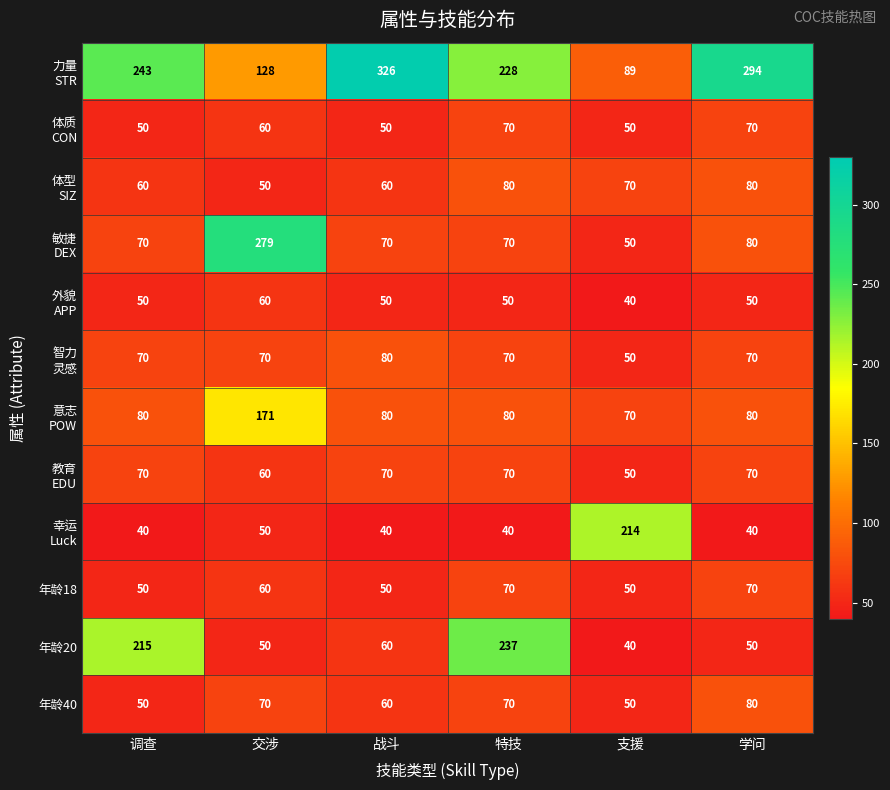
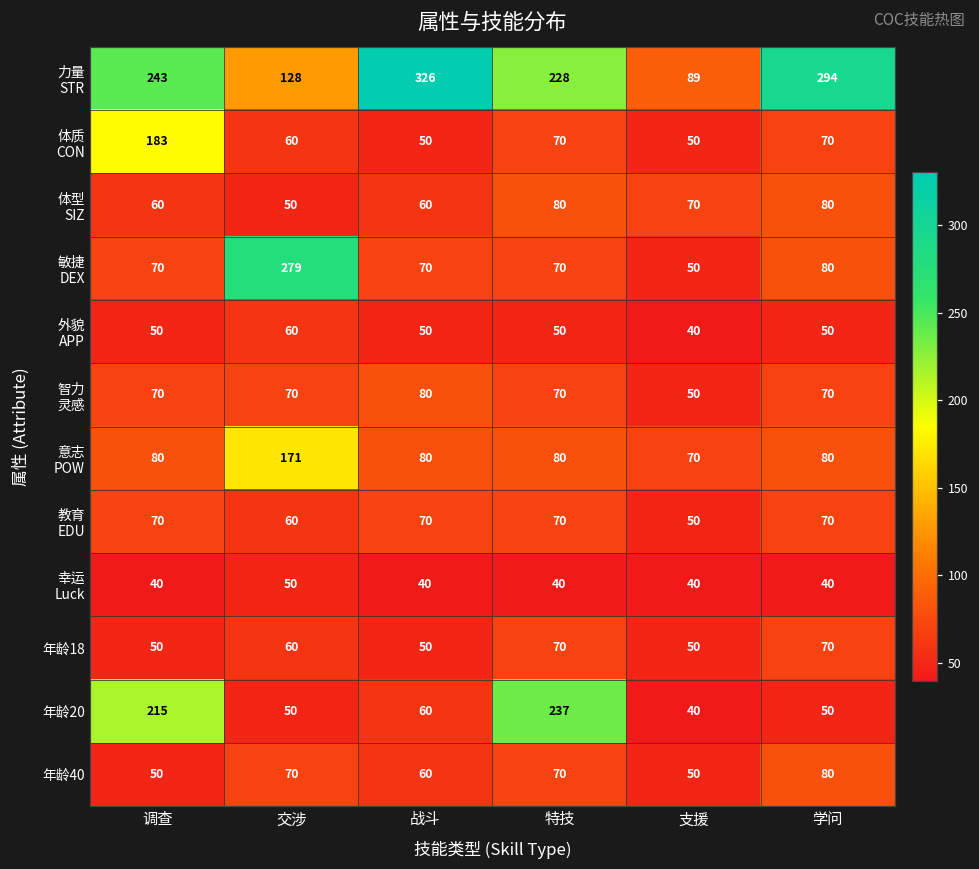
  {
    "力量 STR": {
      "调查": 243,
      "交涉": 128,
      "战斗": 326,
      "特技": 228,
      "支援": 89,
      "学问": 294
    },
    "体质 CON": {
-     "调查": 50,
+     "调查": 183,
      "交涉": 60,
      "战斗": 50,
      "特技": 70,
      "支援": 50,
      "学问": 70
    },
    "体型 SIZ": {
      "调查": 60,
      "交涉": 50,
      "战斗": 60,
      "特技": 80,
      "支援": 70,
      "学问": 80
    },
    "敏捷 DEX": {
      "调查": 70,
      "交涉": 279,
      "战斗": 70,
      "特技": 70,
      "支援": 50,
      "学问": 80
    },
    "外貌 APP": {
      "调查": 50,
      "交涉": 60,
      "战斗": 50,
      "特技": 50,
      "支援": 40,
      "学问": 50
    },
    "智力 灵感": {
      "调查": 70,
      "交涉": 70,
      "战斗": 80,
      "特技": 70,
      "支援": 50,
      "学问": 70
    },
    "意志 POW": {
      "调查": 80,
      "交涉": 171,
      "战斗": 80,
      "特技": 80,
      "支援": 70,
      "学问": 80
    },
    "教育 EDU": {
      "调查": 70,
      "交涉": 60,
      "战斗": 70,
      "特技": 70,
      "支援": 50,
      "学问": 70
    },
    "幸运 Luck": {
      "调查": 40,
      "交涉": 50,
      "战斗": 40,
      "特技": 40,
-     "支援": 214,
+     "支援": 40,
      "学问": 40
    },
    "年龄18": {
      "调查": 50,
      "交涉": 60,
      "战斗": 50,
      "特技": 70,
      "支援": 50,
      "学问": 70
    },
    "年龄20": {
      "调查": 215,
      "交涉": 50,
      "战斗": 60,
      "特技": 237,
      "支援": 40,
      "学问": 50
    },
    "年龄40": {
      "调查": 50,
      "交涉": 70,
      "战斗": 60,
      "特技": 70,
      "支援": 50,
      "学问": 80
    }
  }
